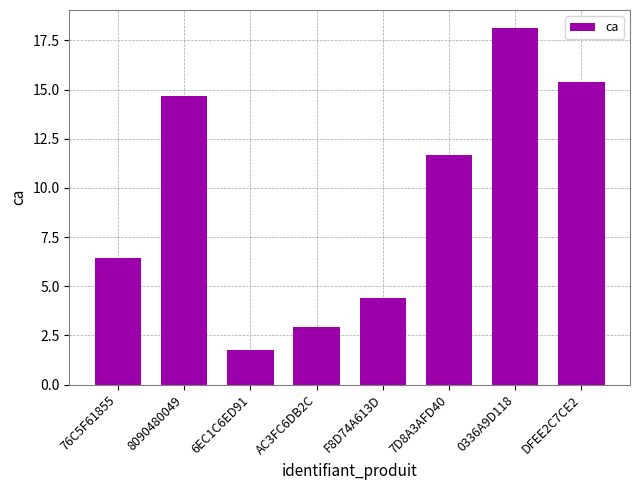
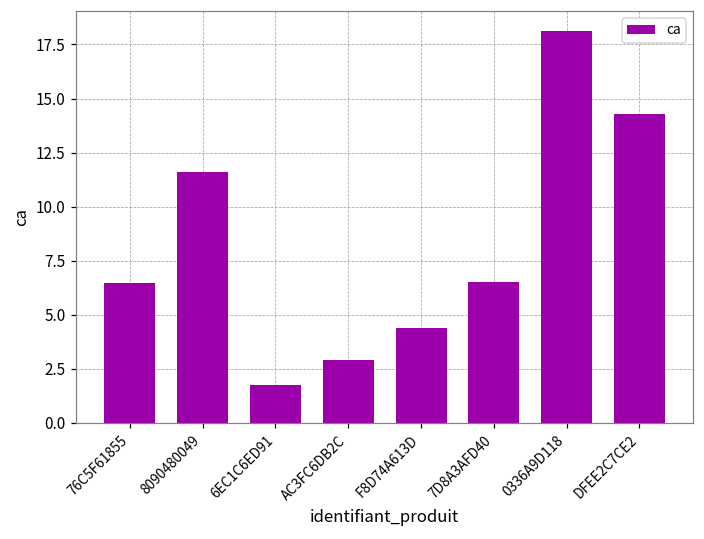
  {
    "76C5F61855": 6.5,
-   "8090480049": 14.7,
+   "8090480049": 11.6,
    "6EC1C6ED91": 1.8,
    "AC3FC6DB2C": 2.9,
    "F8D74A613D": 4.4,
-   "7D8A3AFD40": 11.7,
+   "7D8A3AFD40": 6.5,
    "0336A9D118": 18.1,
-   "DFEE2C7CE2": 15.4
+   "DFEE2C7CE2": 14.3
  }
